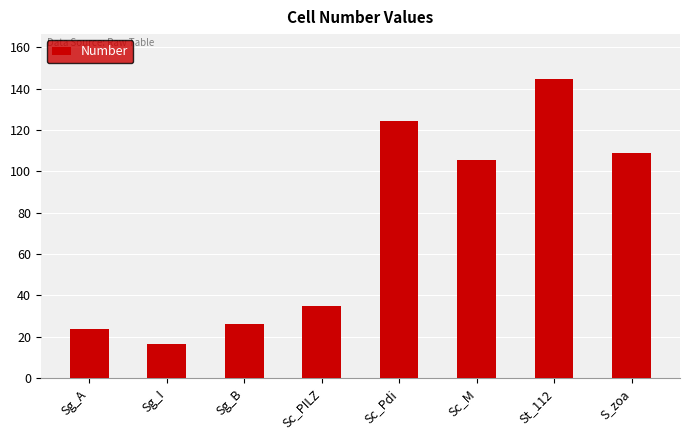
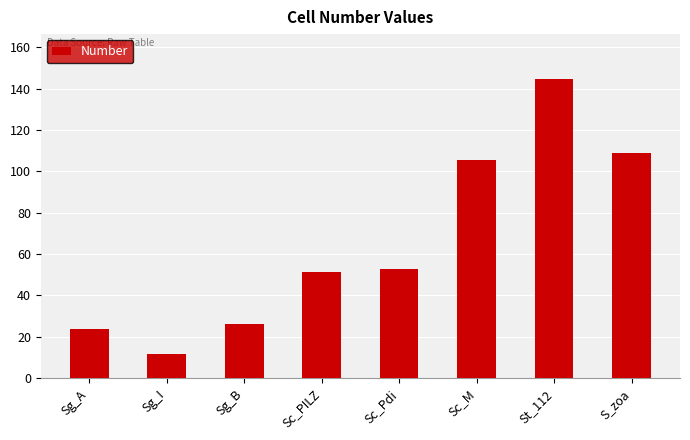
  {
    "Sg_A": 24,
-   "Sg_I": 17,
+   "Sg_I": 12,
    "Sg_B": 26,
-   "Sc_PILZ": 35,
-   "Sc_Pdi": 124,
+   "Sc_PILZ": 51,
+   "Sc_Pdi": 53,
    "Sc_M": 105,
    "St_112": 145,
    "S_zoa": 109
  }
